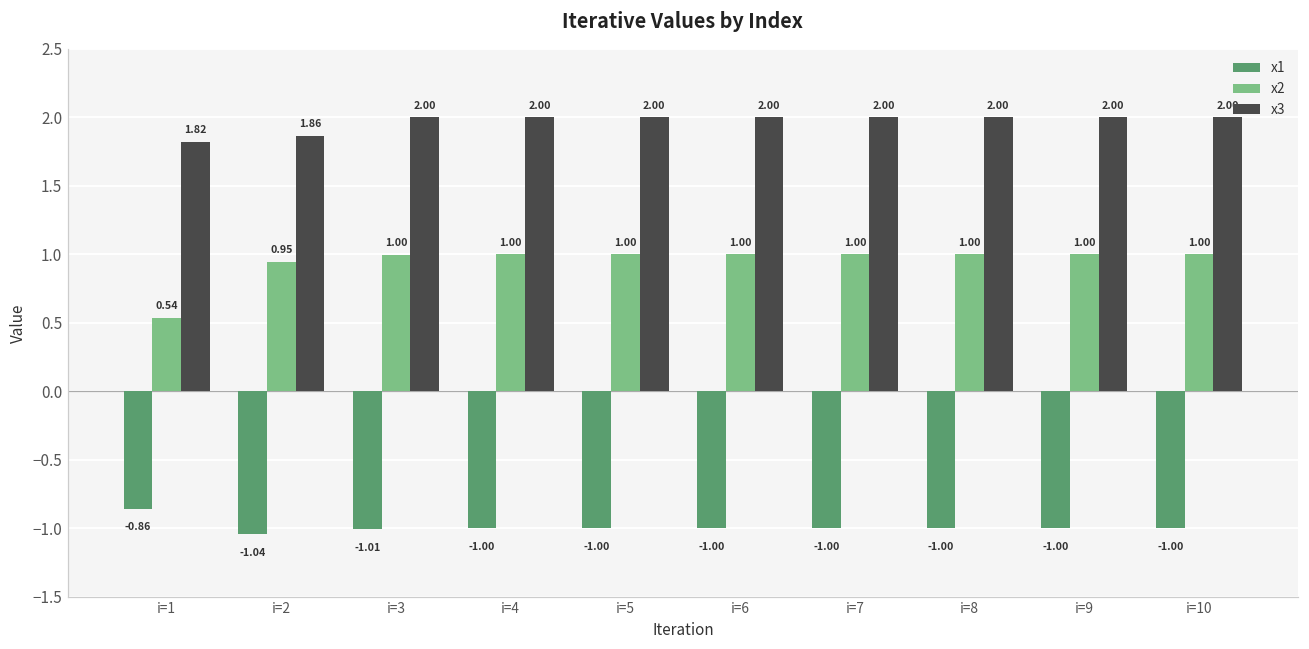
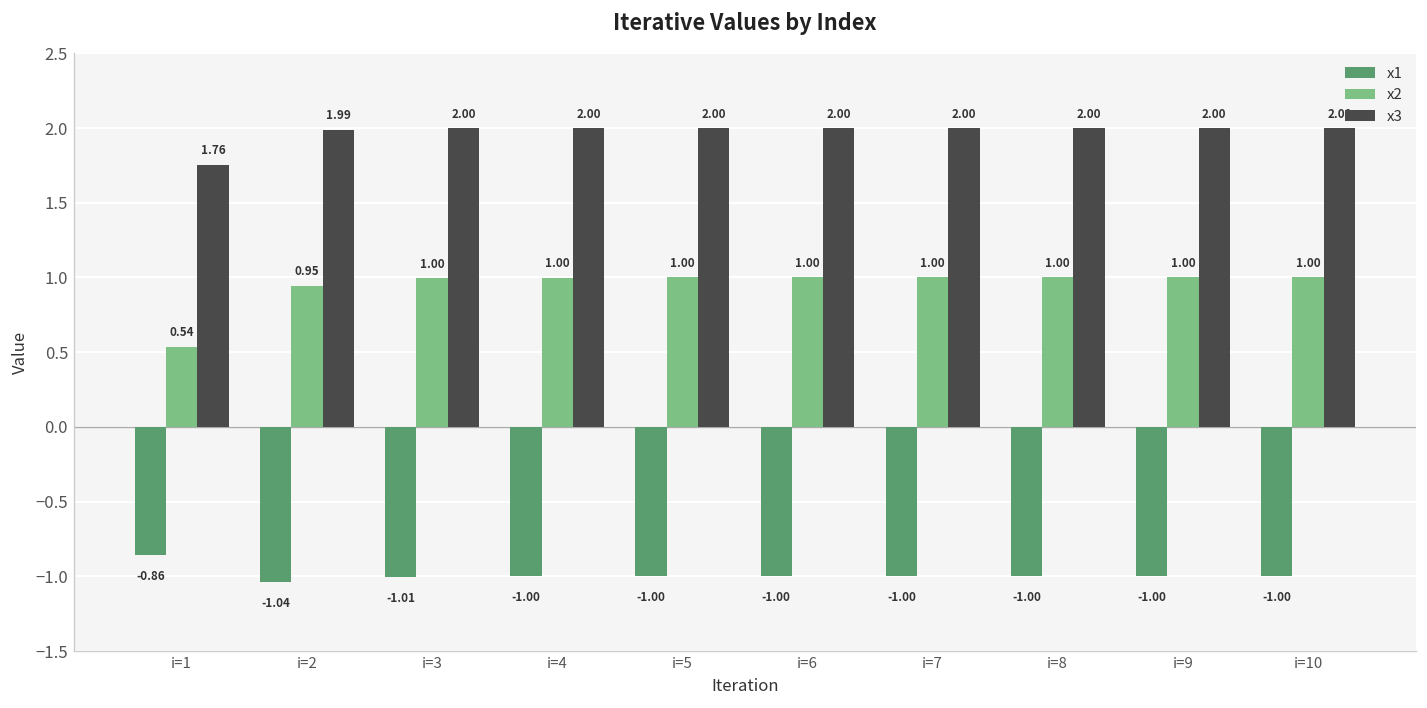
  {
    "x3": {
-     "i=1": 1.82,
-     "i=2": 1.86,
+     "i=1": 1.76,
+     "i=2": 1.99,
      "i=3": 2.00,
      "i=4": 2.00,
      "i=5": 2.00,
      "i=6": 2.00,
      "i=7": 2.00,
      "i=8": 2.00,
      "i=9": 2.00,
      "i=10": 2.00
    }
  }
